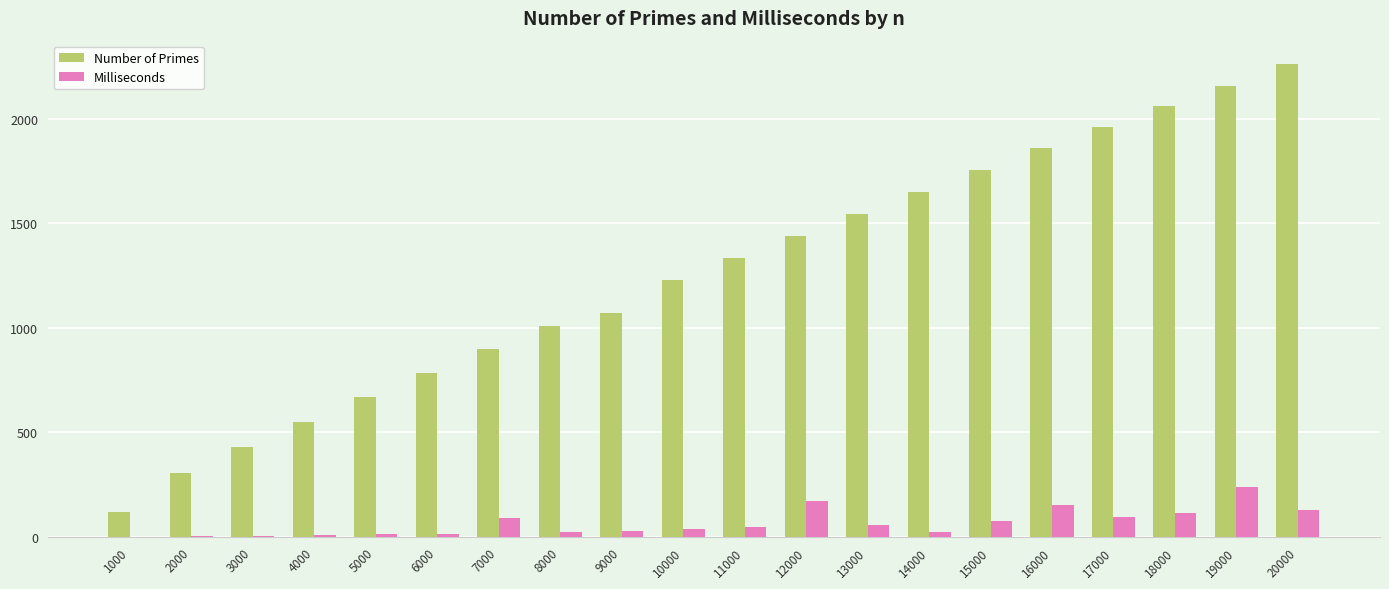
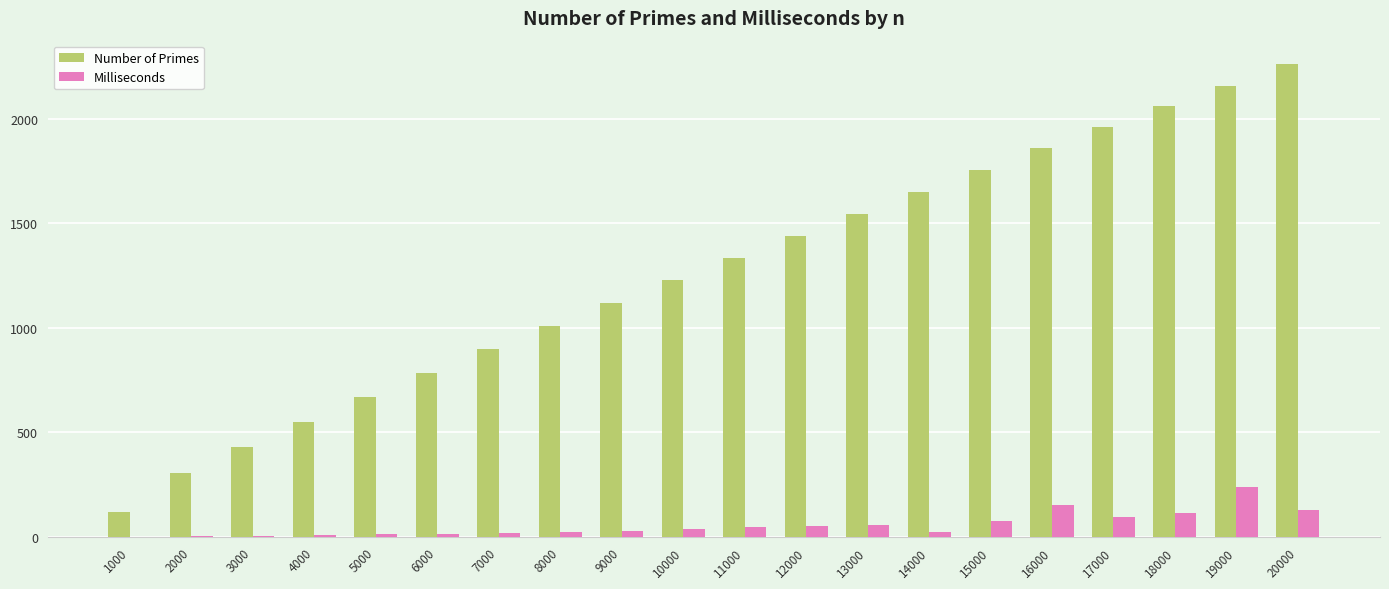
  {
    "Number of Primes": {
      "1000": 120,
      "2000": 300,
      "3000": 430,
      "4000": 550,
      "5000": 670,
      "6000": 780,
      "7000": 900,
      "8000": 1010,
-     "9000": 1070,
+     "9000": 1120,
      "10000": 1230,
      "11000": 1340,
      "12000": 1440,
      "13000": 1550,
      "14000": 1650,
      "15000": 1750,
      "16000": 1860,
      "17000": 1960,
      "18000": 2060,
      "19000": 2160,
      "20000": 2260
    },
    "Milliseconds": {
      "1000": 0,
      "6000": 10,
-     "7000": 90,
+     "7000": 20,
      "8000": 20,
      "9000": 30,
      "10000": 40,
      "11000": 40,
-     "12000": 170,
+     "12000": 50,
      "13000": 60,
      "14000": 20,
      "15000": 80,
      "16000": 150,
      "17000": 90,
      "18000": 110,
      "19000": 240,
      "20000": 130
    }
  }
